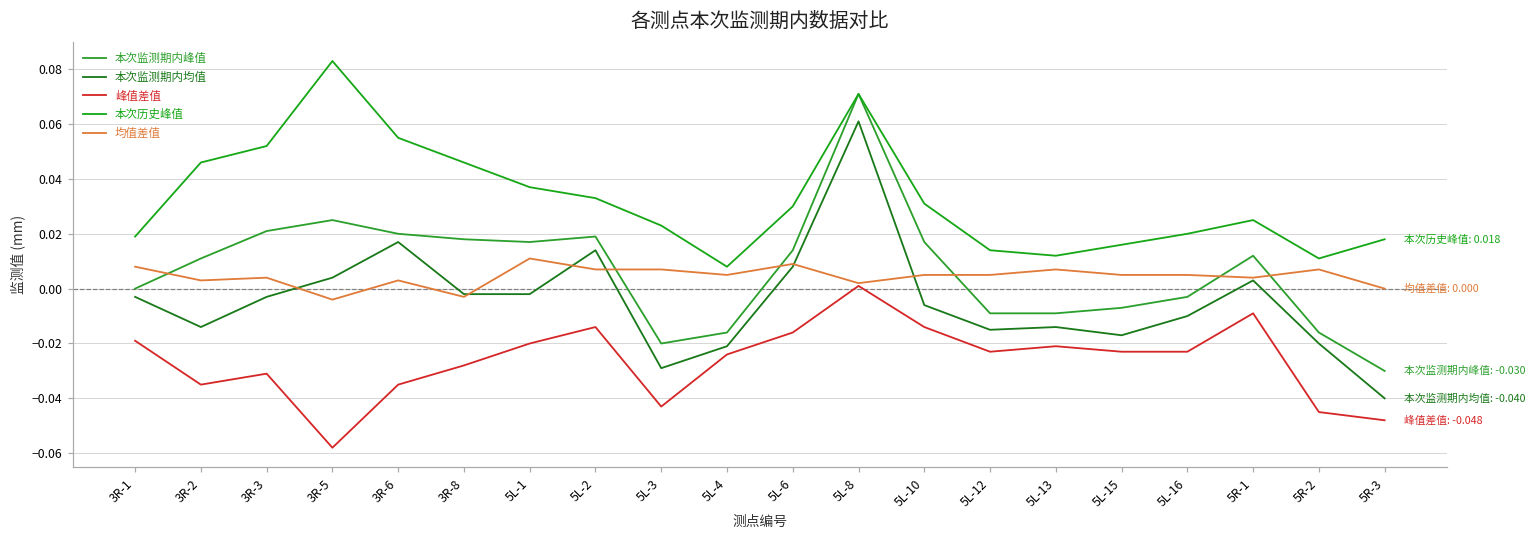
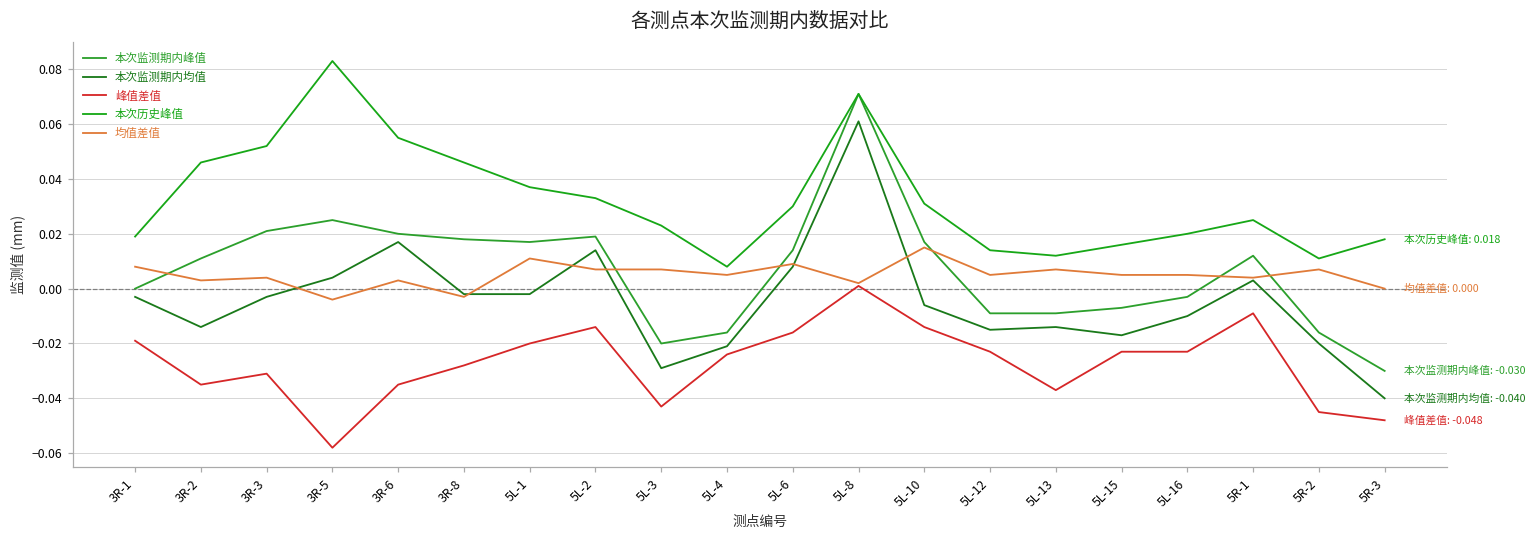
  {
    "峰值差值": {
      "3R-1": -0.019,
      "3R-2": -0.035,
      "3R-3": -0.031,
      "3R-5": -0.058,
      "3R-6": -0.035,
      "3R-8": -0.028,
      "5L-1": -0.020,
      "5L-2": -0.014,
      "5L-3": -0.043,
      "5L-4": -0.024,
      "5L-6": -0.016,
      "5L-10": -0.014,
      "5L-12": -0.023,
-     "5L-13": -0.021,
+     "5L-13": -0.037,
      "5L-15": -0.023,
      "5L-16": -0.023,
      "5R-1": -0.009,
      "5R-2": -0.045
    },
    "均值差值": {
      "3R-1": 0.008,
      "3R-2": 0.003,
      "3R-3": 0.004,
      "3R-5": -0.004,
      "3R-6": 0.003,
      "5L-1": 0.011,
      "5L-2": 0.007,
      "5L-3": 0.007,
      "5L-4": 0.005,
-     "5L-10": 0.005,
+     "5L-10": 0.015,
      "5L-12": 0.005,
      "5L-13": 0.007,
      "5L-15": 0.005,
      "5L-16": 0.005,
      "5R-2": 0.007
    }
  }
